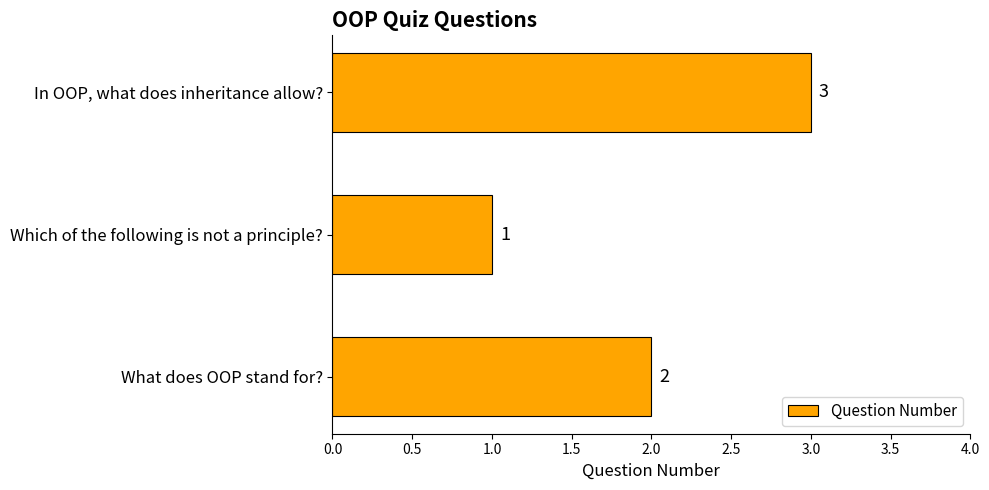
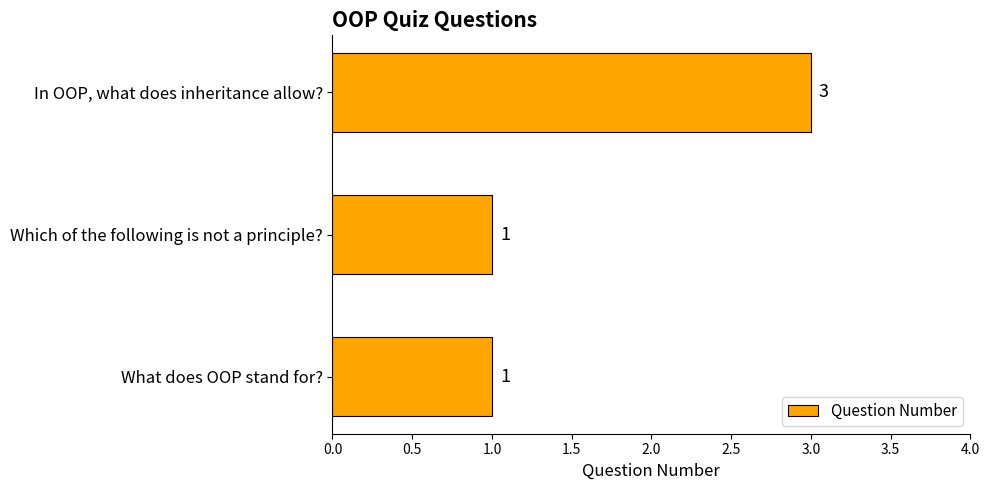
  {
    "In OOP, what does inheritance allow?": 3,
    "Which of the following is not a principle?": 1,
-   "What does OOP stand for?": 2
+   "What does OOP stand for?": 1
  }
